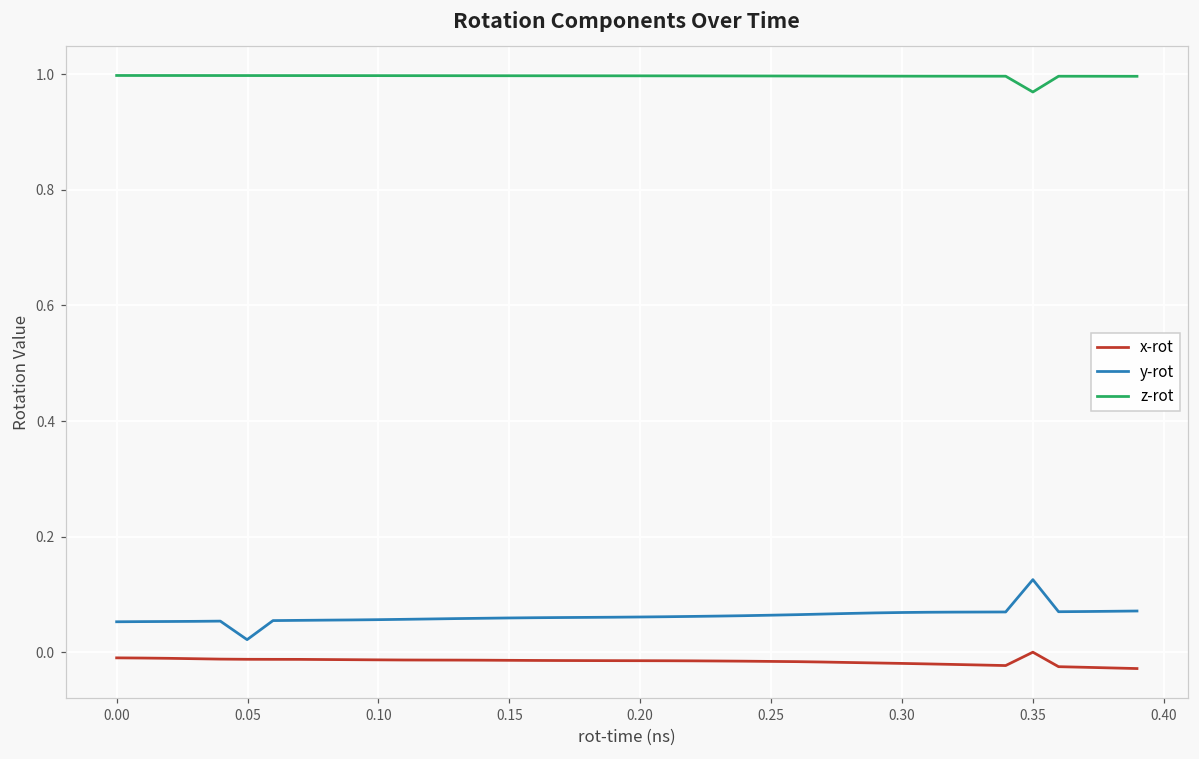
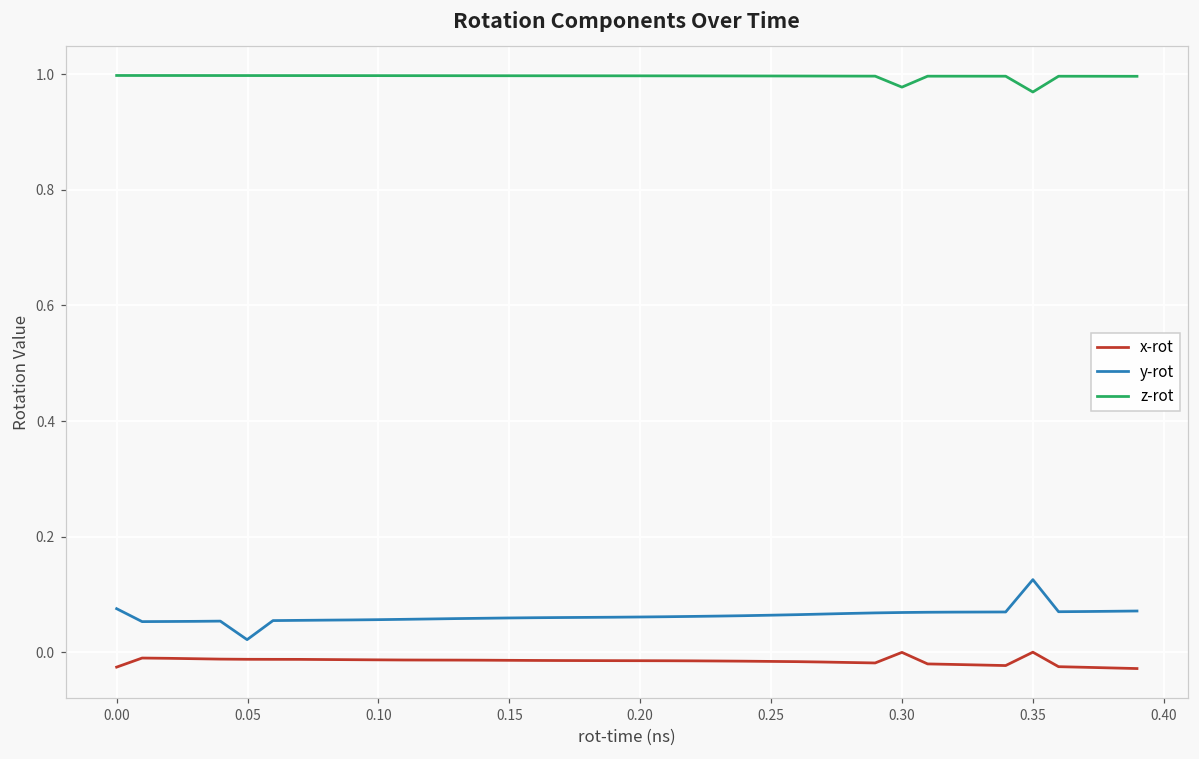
  {
    "x-rot": {
-     "0.00": -0.01,
+     "0.00": -0.03,
      "0.05": -0.01,
-     "0.30": -0.02,
+     "0.30": 0.00,
      "0.35": 0.00
    },
    "y-rot": {
-     "0.00": 0.05,
+     "0.00": 0.08,
      "0.05": 0.02,
      "0.30": 0.07,
      "0.35": 0.13
    },
    "z-rot": {
      "0.00": 1.00,
      "0.05": 1.00,
-     "0.30": 1.00,
+     "0.30": 0.98,
      "0.35": 0.97
    }
  }
